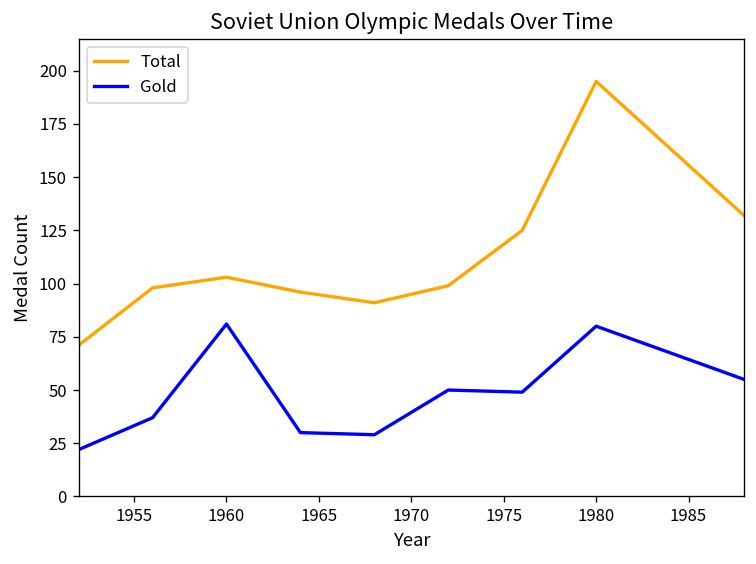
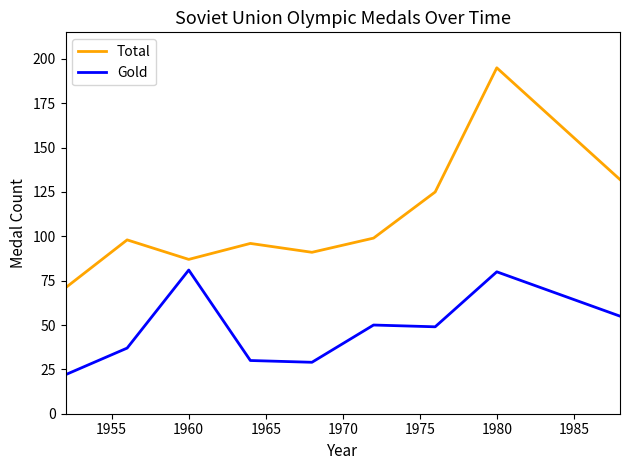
  {
    "Total": {
-     "1960": 103,
+     "1960": 87,
      "1980": 195
    },
    "Gold": {
      "1960": 81,
      "1980": 80
    }
  }
